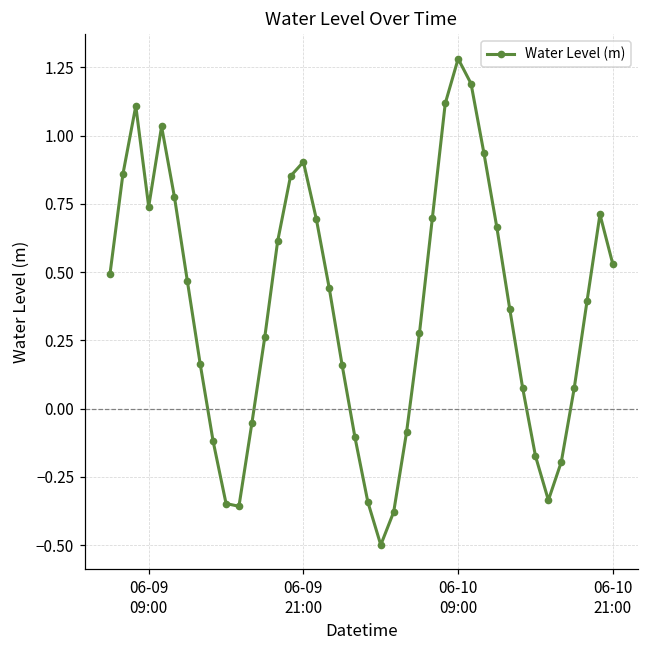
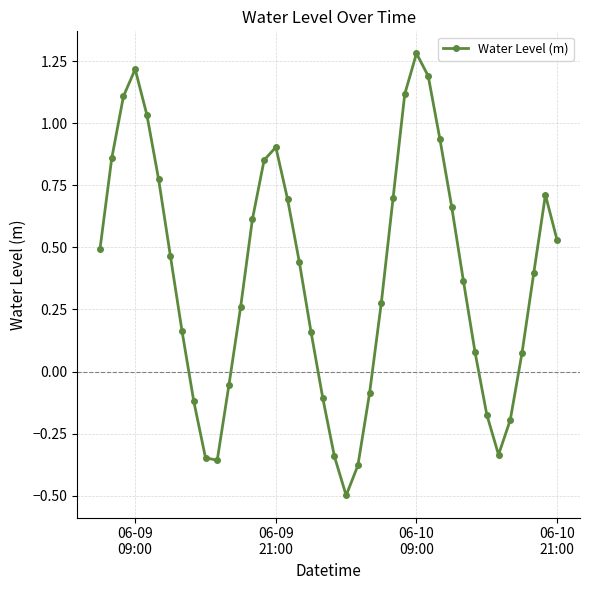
  {
-   "06-09 09:00": 0.74,
+   "06-09 09:00": 1.22,
    "06-09 21:00": 0.90,
    "06-10 09:00": 1.28,
    "06-10 21:00": 0.53
  }
